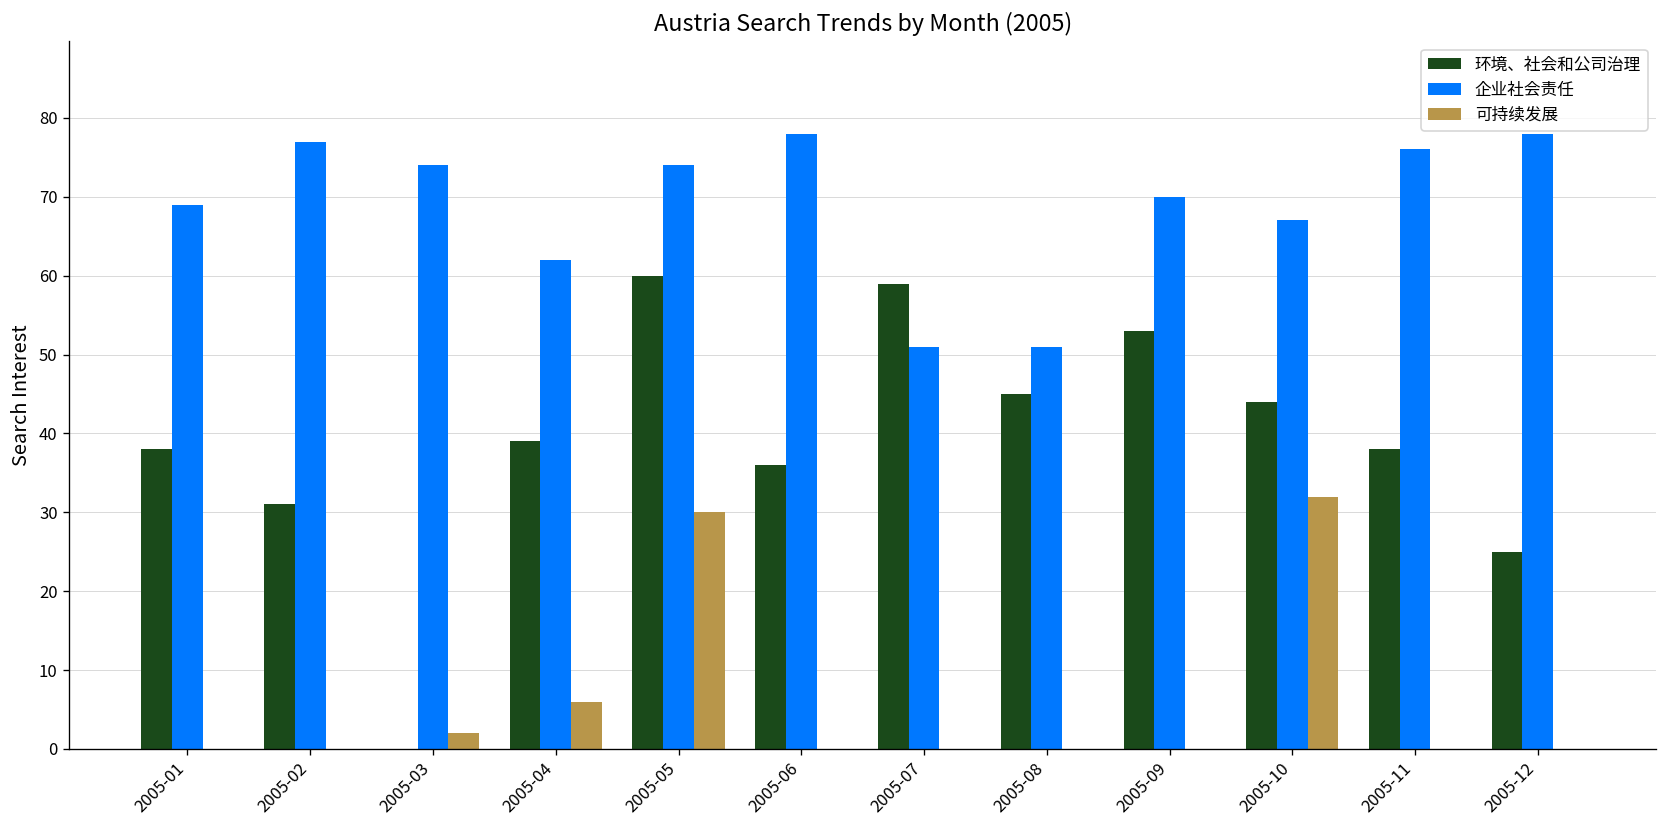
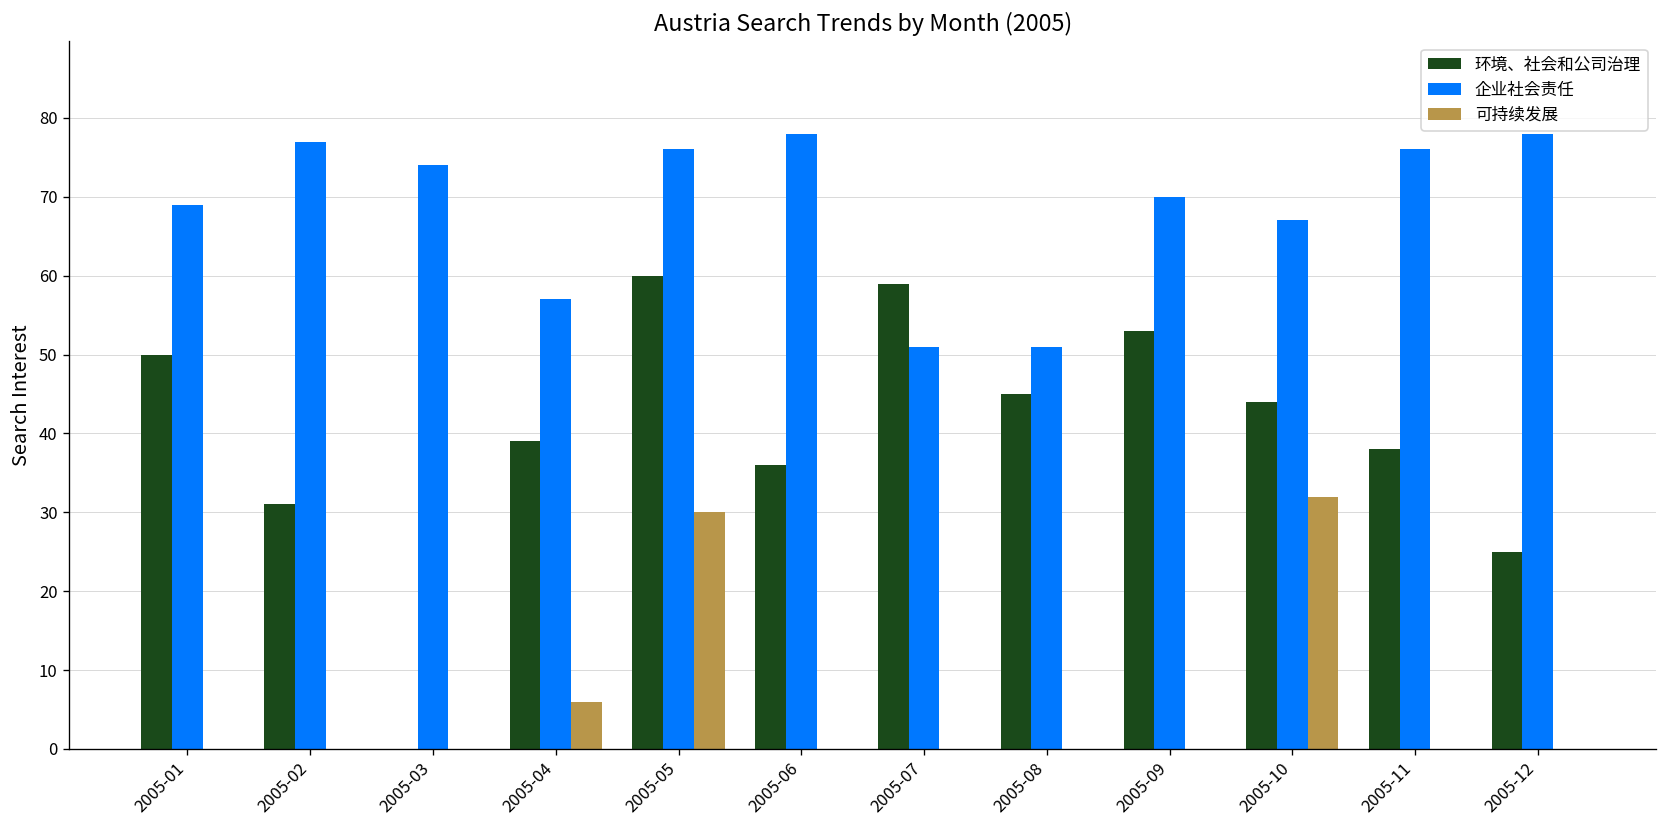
  {
    "环境、社会和公司治理": {
-     "2005-01": 38,
+     "2005-01": 50,
      "2005-02": 31,
      "2005-03": 0,
      "2005-04": 39,
      "2005-05": 60,
      "2005-06": 36,
      "2005-07": 59,
      "2005-08": 45,
      "2005-09": 53,
      "2005-10": 44,
      "2005-11": 38,
      "2005-12": 25
    },
    "企业社会责任": {
      "2005-01": 69,
      "2005-02": 77,
      "2005-03": 74,
-     "2005-04": 62,
-     "2005-05": 74,
+     "2005-04": 57,
+     "2005-05": 76,
      "2005-06": 78,
      "2005-07": 51,
      "2005-08": 51,
      "2005-09": 70,
      "2005-10": 67,
      "2005-11": 76,
      "2005-12": 78
    },
    "可持续发展": {
      "2005-01": 0,
      "2005-02": 0,
-     "2005-03": 2,
+     "2005-03": 0,
      "2005-04": 6,
      "2005-05": 30,
      "2005-06": 0,
      "2005-07": 0,
      "2005-08": 0,
      "2005-09": 0,
      "2005-10": 32,
      "2005-11": 0,
      "2005-12": 0
    }
  }
